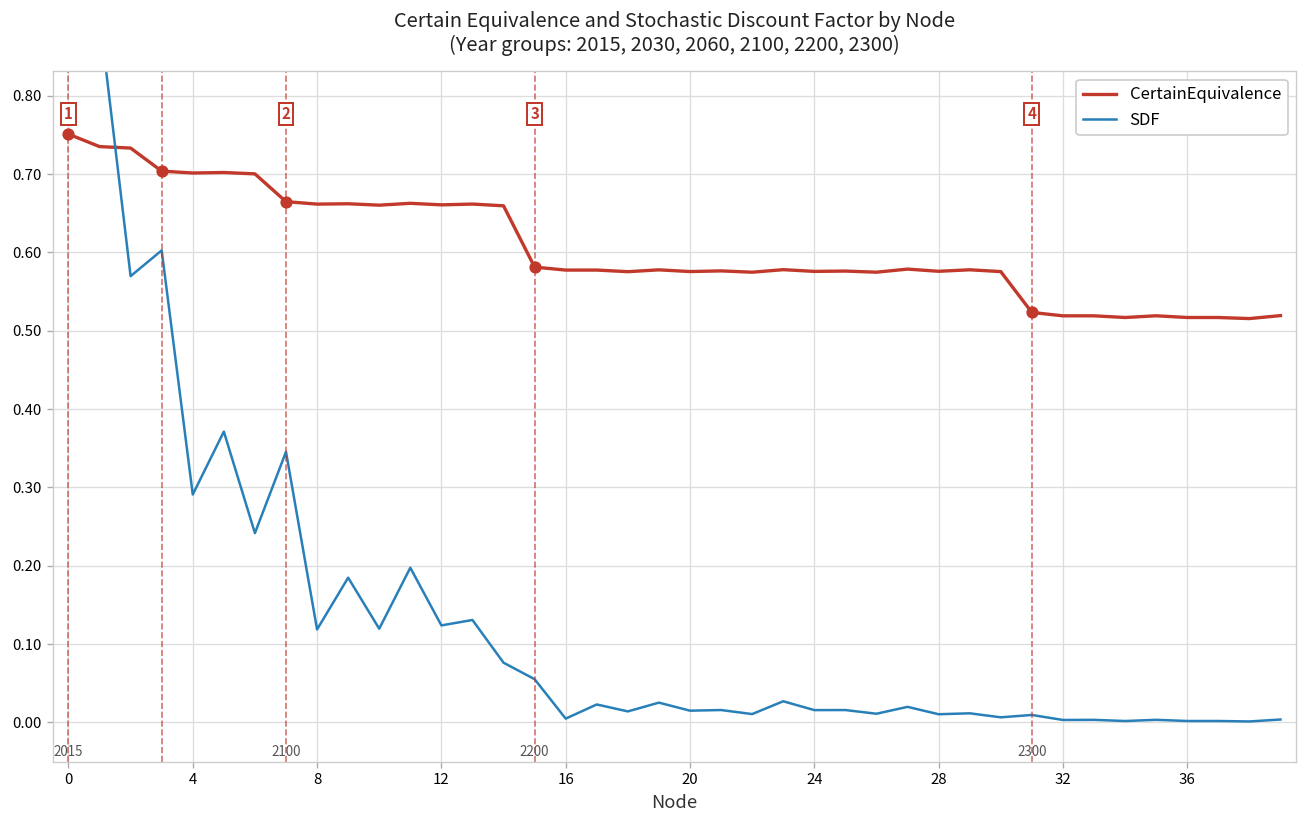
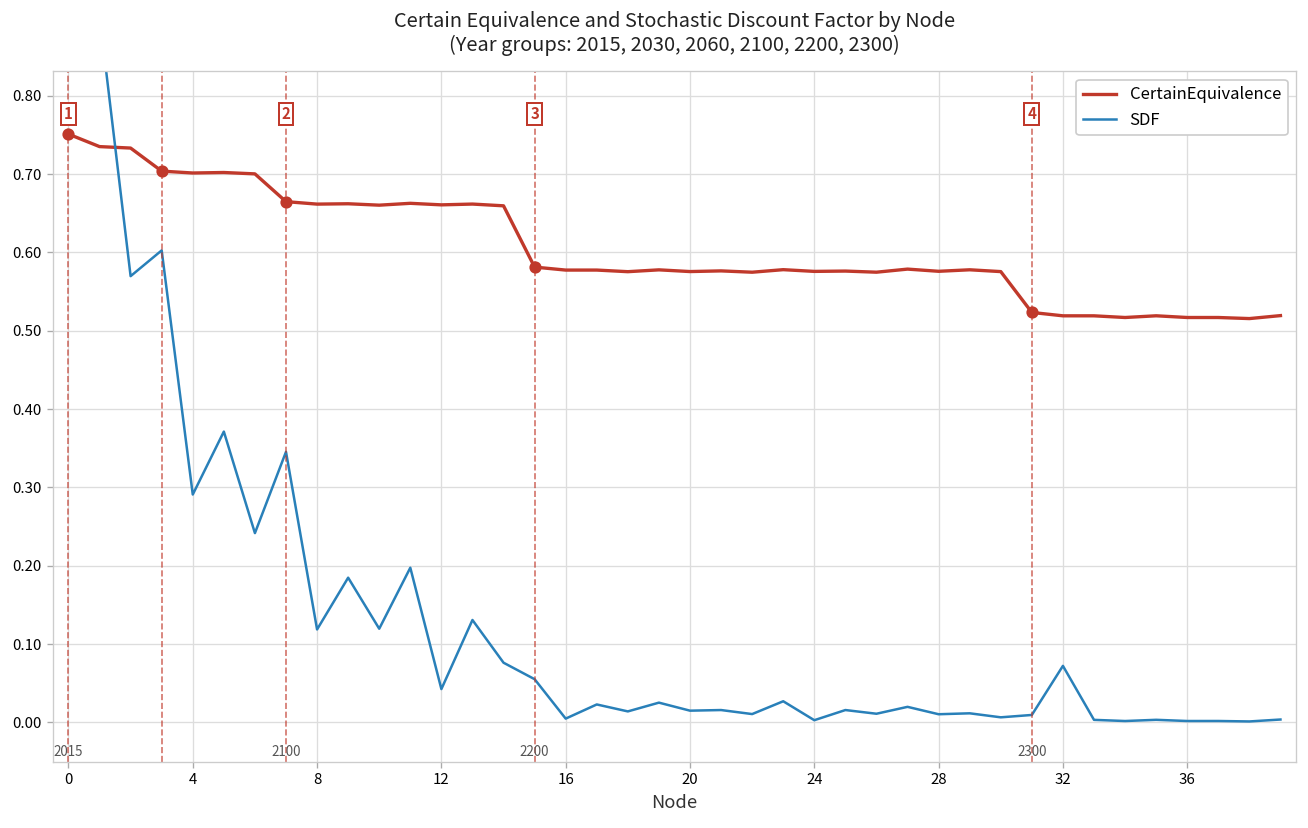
  {
    "SDF": {
      "4": 0.29,
      "8": 0.12,
-     "12": 0.12,
+     "12": 0.04,
      "16": 0.00,
      "20": 0.02,
-     "24": 0.02,
+     "24": 0.00,
      "28": 0.01,
-     "32": 0.00,
+     "32": 0.07,
      "36": 0.00
    }
  }
